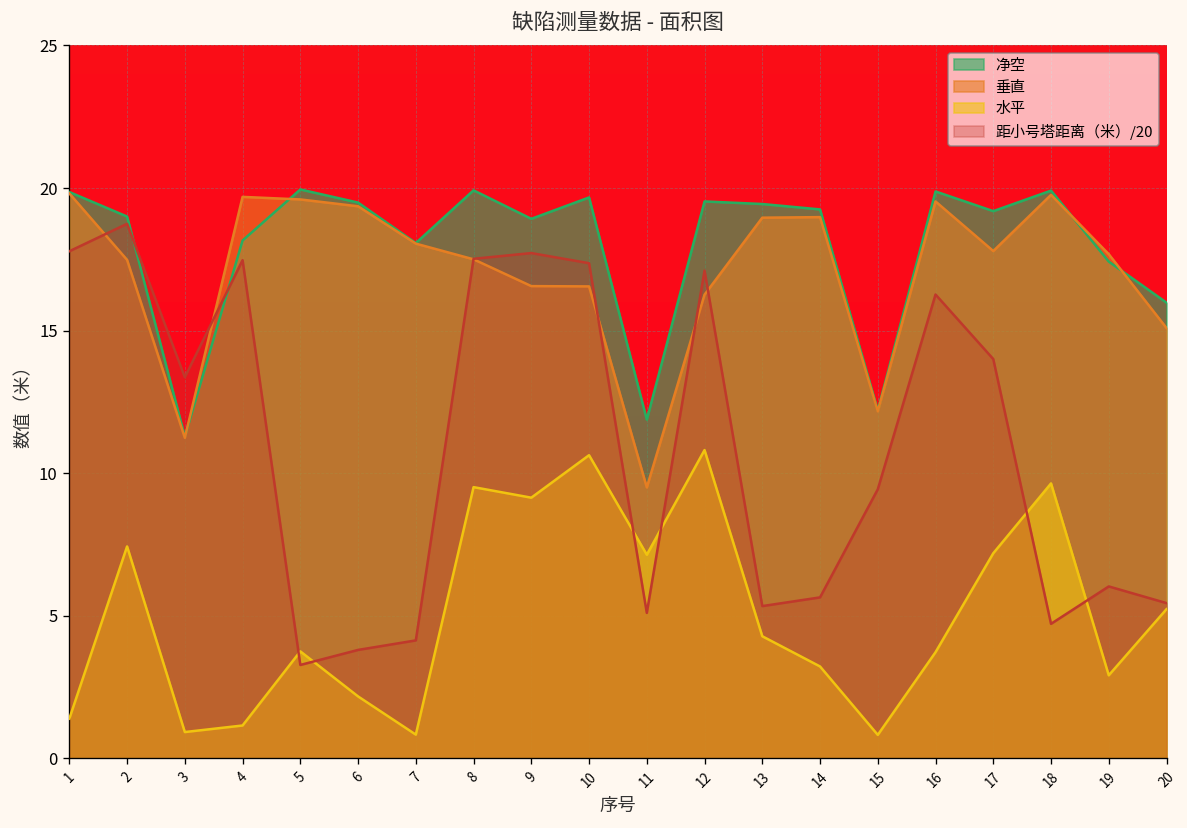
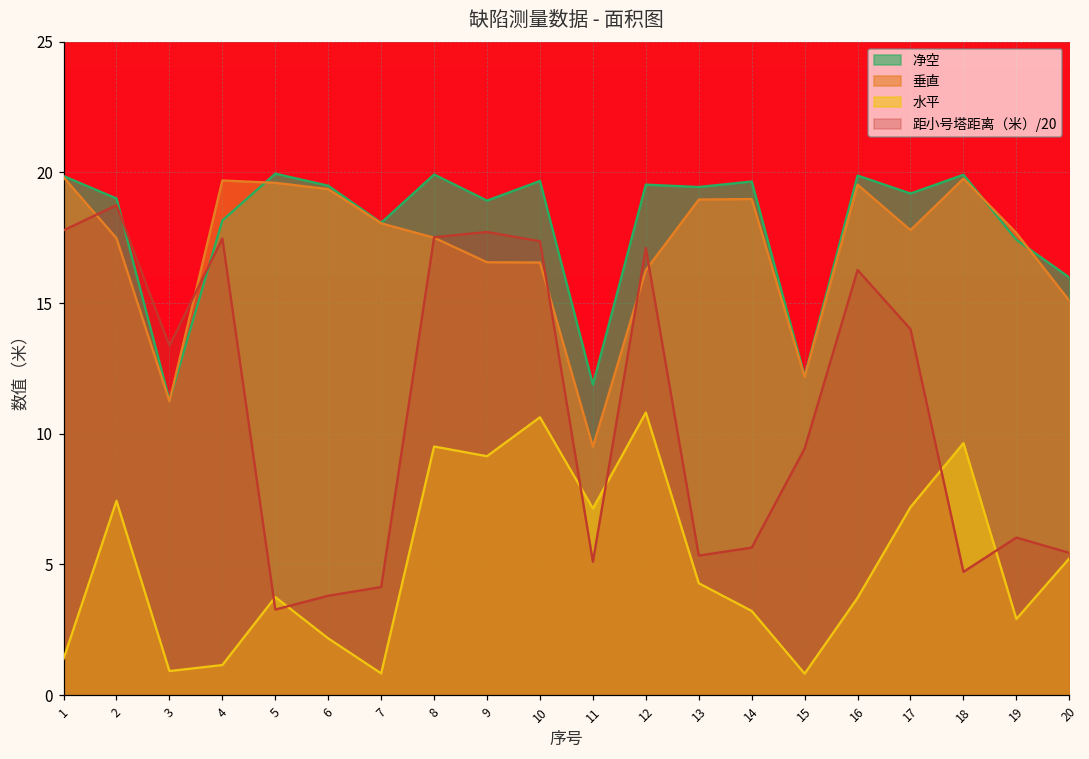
  {
    "净空": {
      "2": 19.0,
      "4": 18.2,
      "5": 20.0,
      "6": 19.5,
      "8": 19.9,
      "9": 18.9,
      "10": 19.7,
      "11": 11.9,
      "12": 19.5,
      "13": 19.4,
-     "14": 19.3,
+     "14": 19.7,
      "16": 19.9,
      "17": 19.2,
      "18": 19.9,
      "19": 17.4,
      "20": 16.0
    },
    "垂直": {
      "2": 17.5,
      "4": 19.7,
      "5": 19.6,
      "6": 19.4,
      "9": 16.6,
      "10": 16.6,
      "11": 9.5,
      "12": 16.3,
      "13": 19.0,
      "14": 19.0,
      "16": 19.5,
      "17": 17.8,
      "18": 19.8,
      "19": 17.7,
      "20": 15.1
    },
    "水平": {
      "1": 1.4,
      "2": 7.4,
      "3": 0.9,
      "4": 1.2,
      "5": 3.8,
      "6": 2.2,
      "7": 0.8,
      "8": 9.5,
      "9": 9.1,
      "10": 10.6,
      "11": 7.1,
      "12": 10.8,
      "13": 4.3,
      "14": 3.2,
      "15": 0.8,
      "16": 3.7,
      "17": 7.2,
      "18": 9.6,
      "19": 2.9,
      "20": 5.2
    },
    "距小号塔距离（米）/20": {
      "1": 17.8,
      "2": 18.7,
      "3": 13.4,
      "4": 17.5,
      "5": 3.3,
      "6": 3.8,
      "7": 4.1,
      "9": 17.7,
      "10": 17.4,
      "11": 5.1,
      "12": 17.1,
      "13": 5.3,
      "14": 5.6,
      "15": 9.4,
      "16": 16.3,
      "17": 14.0,
      "18": 4.7,
      "19": 6.0,
      "20": 5.4
    }
  }
